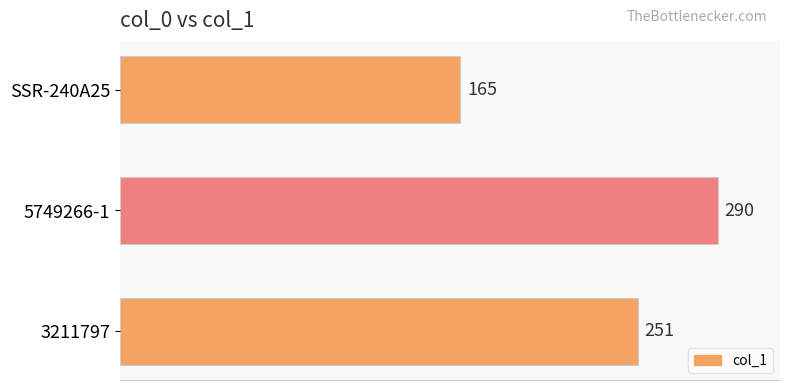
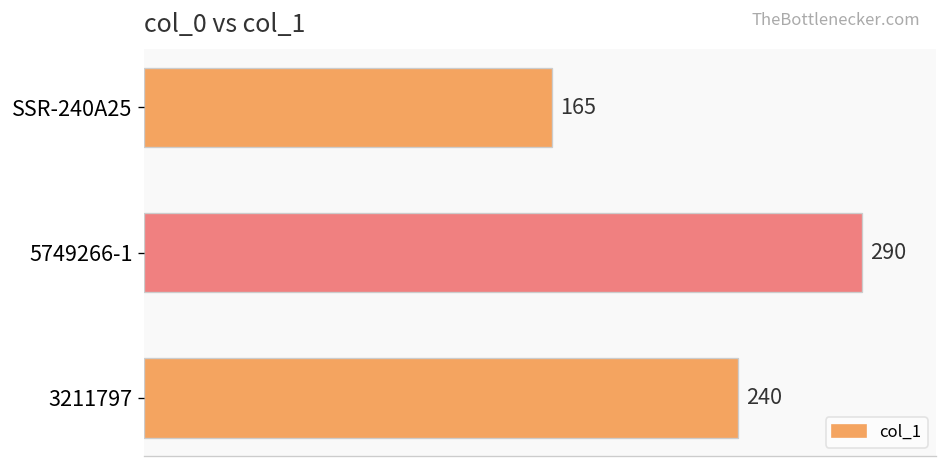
  {
    "SSR-240A25": 165,
    "5749266-1": 290,
-   "3211797": 251
+   "3211797": 240
  }
